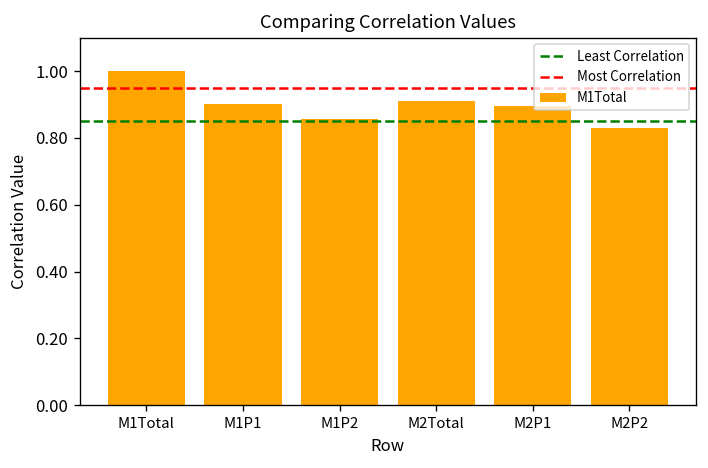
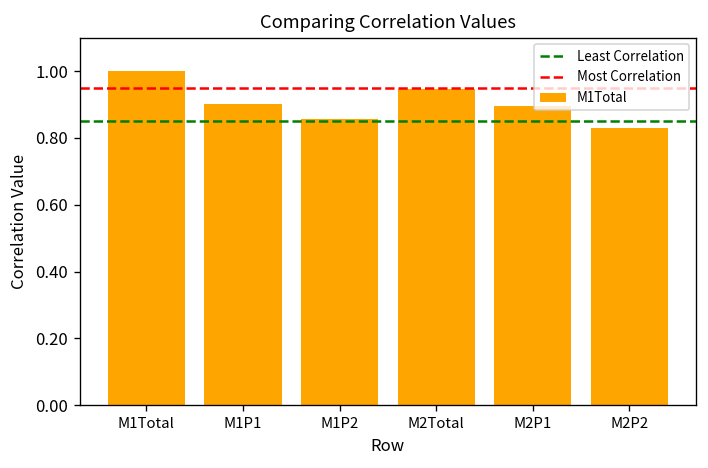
  {
    "M1Total": 1.00,
    "M1P1": 0.90,
    "M1P2": 0.86,
-   "M2Total": 0.91,
+   "M2Total": 0.95,
    "M2P1": 0.89,
    "M2P2": 0.83
  }
